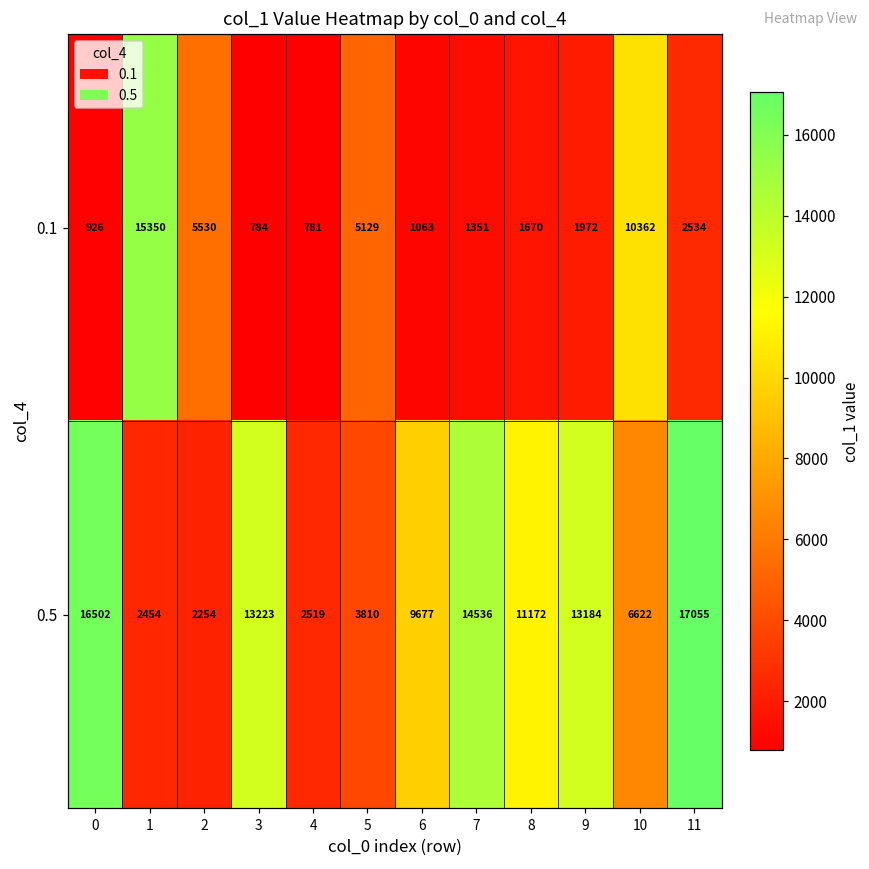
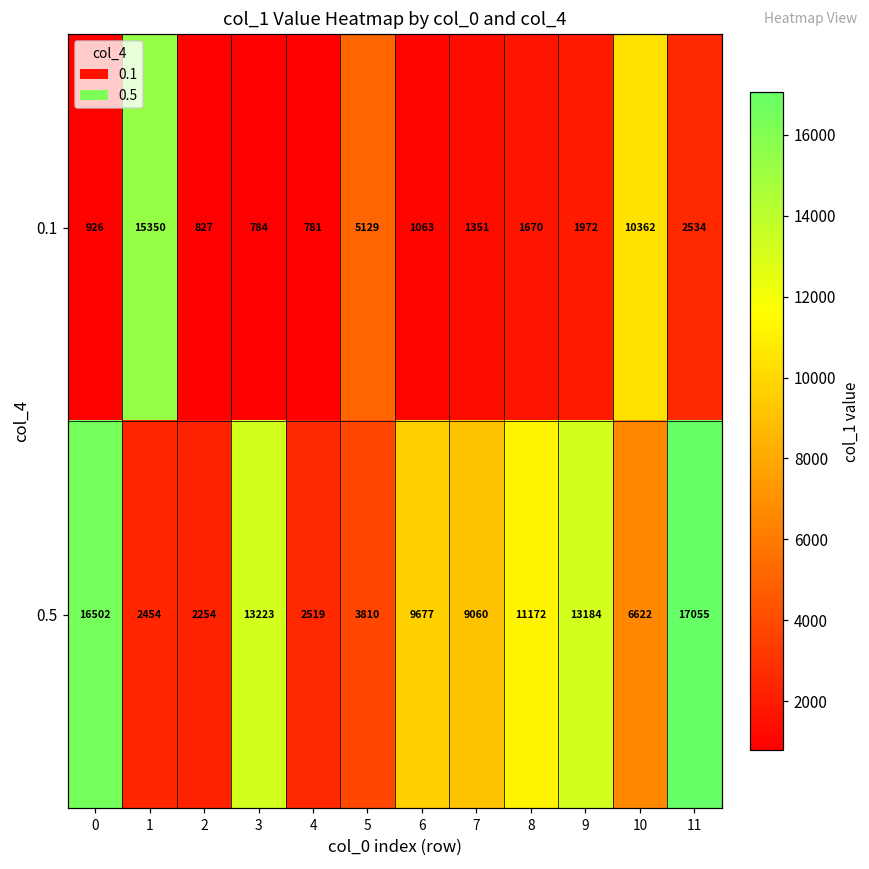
  {
    "0.1": {
      "0": 926,
      "1": 15350,
-     "2": 5530,
+     "2": 827,
      "3": 784,
      "4": 781,
      "5": 5129,
      "6": 1063,
      "7": 1351,
      "8": 1670,
      "9": 1972,
      "10": 10362,
      "11": 2534
    },
    "0.5": {
      "0": 16502,
      "1": 2454,
      "2": 2254,
      "3": 13223,
      "4": 2519,
      "5": 3810,
      "6": 9677,
-     "7": 14536,
+     "7": 9060,
      "8": 11172,
      "9": 13184,
      "10": 6622,
      "11": 17055
    }
  }
